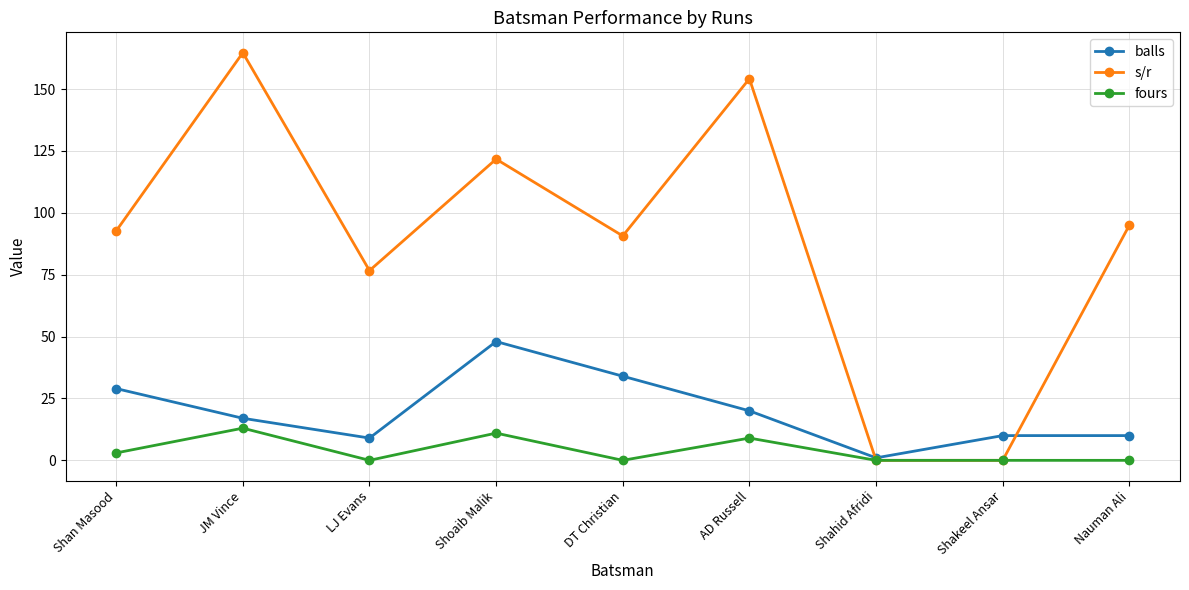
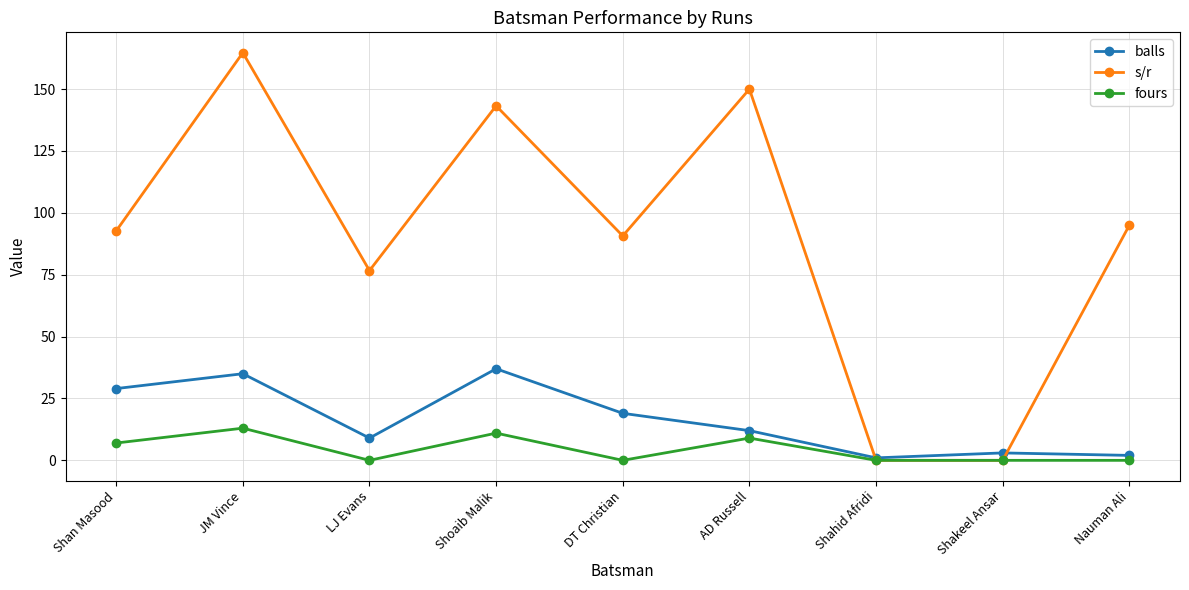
  {
    "balls": {
      "Shan Masood": 29,
-     "JM Vince": 17,
+     "JM Vince": 35,
      "LJ Evans": 9,
-     "Shoaib Malik": 48,
-     "DT Christian": 34,
-     "AD Russell": 20,
-     "Shakeel Ansar": 10,
-     "Nauman Ali": 10
+     "Shoaib Malik": 37,
+     "DT Christian": 19,
+     "AD Russell": 12,
+     "Shakeel Ansar": 3,
+     "Nauman Ali": 2
    },
    "s/r": {
      "Shan Masood": 93,
      "JM Vince": 165,
      "LJ Evans": 77,
-     "Shoaib Malik": 122,
+     "Shoaib Malik": 143,
      "DT Christian": 91,
-     "AD Russell": 154,
+     "AD Russell": 150,
      "Nauman Ali": 95
    },
    "fours": {
-     "Shan Masood": 3,
+     "Shan Masood": 7,
      "JM Vince": 13,
      "LJ Evans": 0,
      "Shoaib Malik": 11,
      "DT Christian": 0,
      "AD Russell": 9,
      "Nauman Ali": 0
    }
  }
